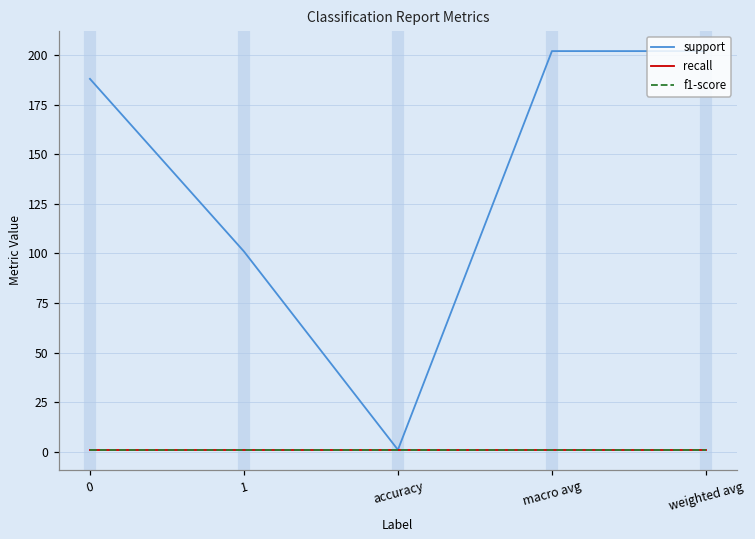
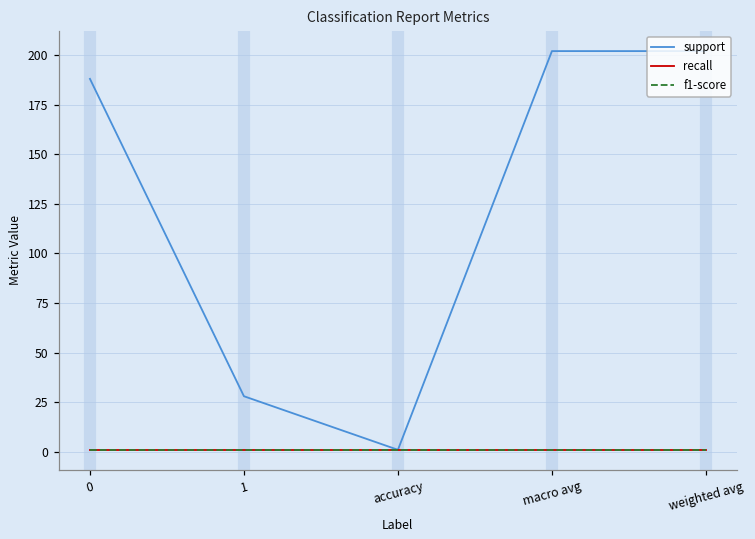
  {
    "support": {
      "0": 188,
-     "1": 101,
+     "1": 28,
      "macro avg": 202
    },
    "f1-score": {
      "0": 1,
      "1": 1,
      "macro avg": 1,
      "weighted avg": 1
    }
  }
